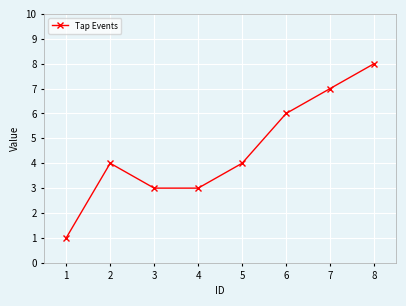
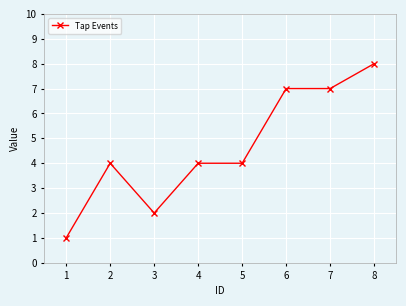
  {
    "1": 1,
    "2": 4,
-   "3": 3,
-   "4": 3,
+   "3": 2,
+   "4": 4,
    "5": 4,
-   "6": 6,
+   "6": 7,
    "7": 7,
    "8": 8
  }
